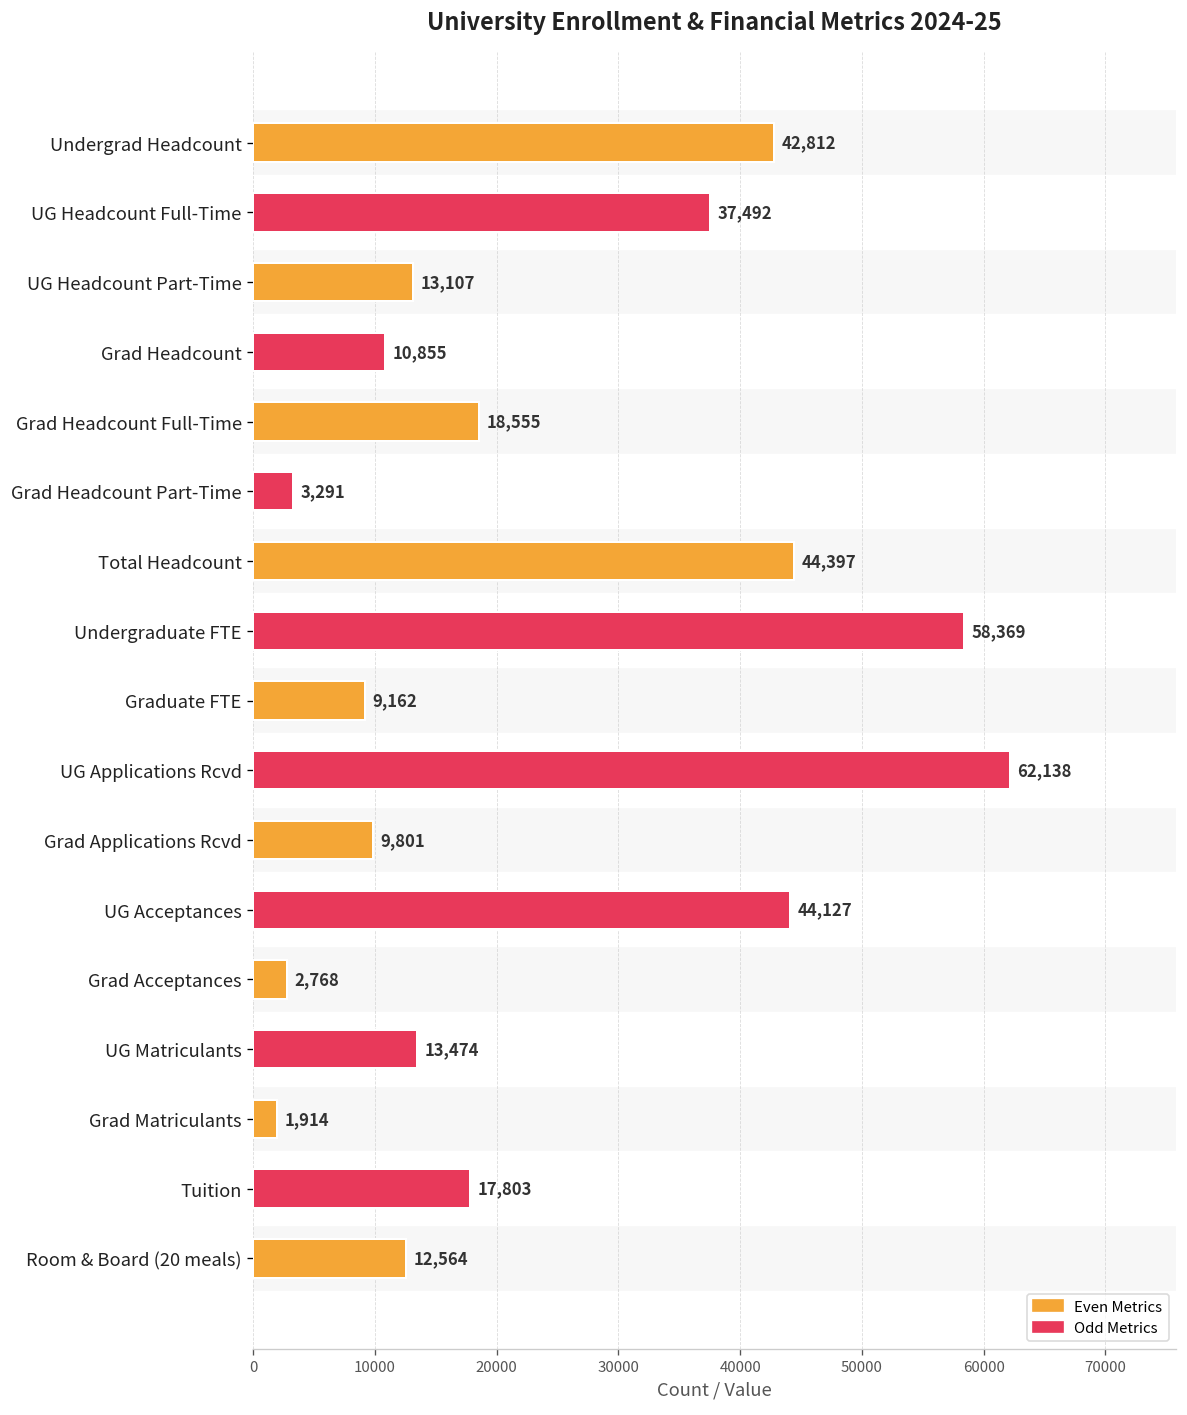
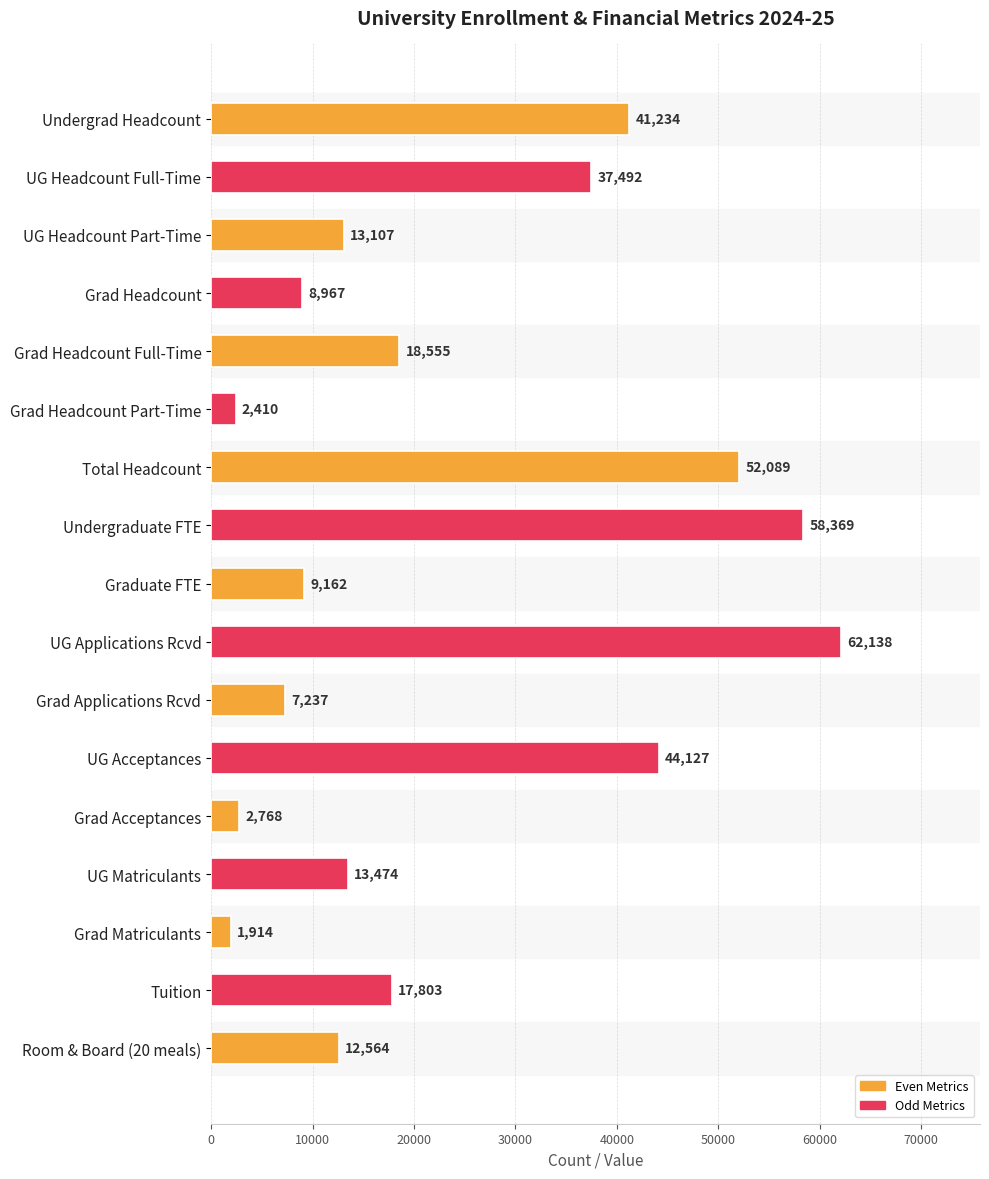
  {
-   "Undergrad Headcount": "42,812",
+   "Undergrad Headcount": "41,234",
    "UG Headcount Full-Time": "37,492",
    "UG Headcount Part-Time": "13,107",
-   "Grad Headcount": "10,855",
+   "Grad Headcount": "8,967",
    "Grad Headcount Full-Time": "18,555",
-   "Grad Headcount Part-Time": "3,291",
-   "Total Headcount": "44,397",
+   "Grad Headcount Part-Time": "2,410",
+   "Total Headcount": "52,089",
    "Undergraduate FTE": "58,369",
    "Graduate FTE": "9,162",
    "UG Applications Rcvd": "62,138",
-   "Grad Applications Rcvd": "9,801",
+   "Grad Applications Rcvd": "7,237",
    "UG Acceptances": "44,127",
    "Grad Acceptances": "2,768",
    "UG Matriculants": "13,474",
    "Grad Matriculants": "1,914",
    "Tuition": "17,803",
    "Room & Board (20 meals)": "12,564"
  }
